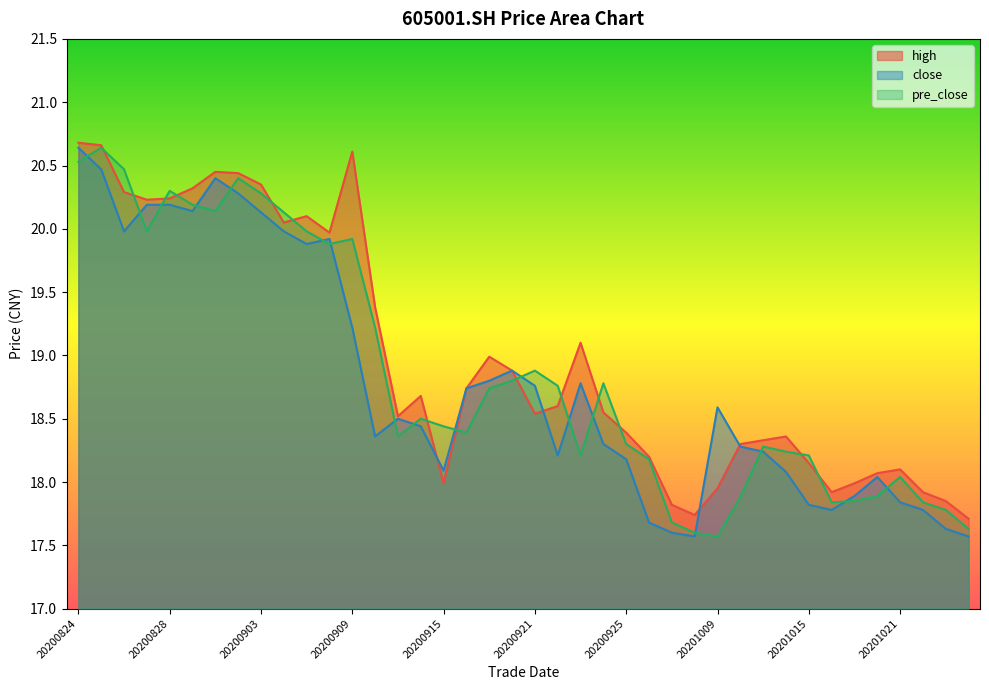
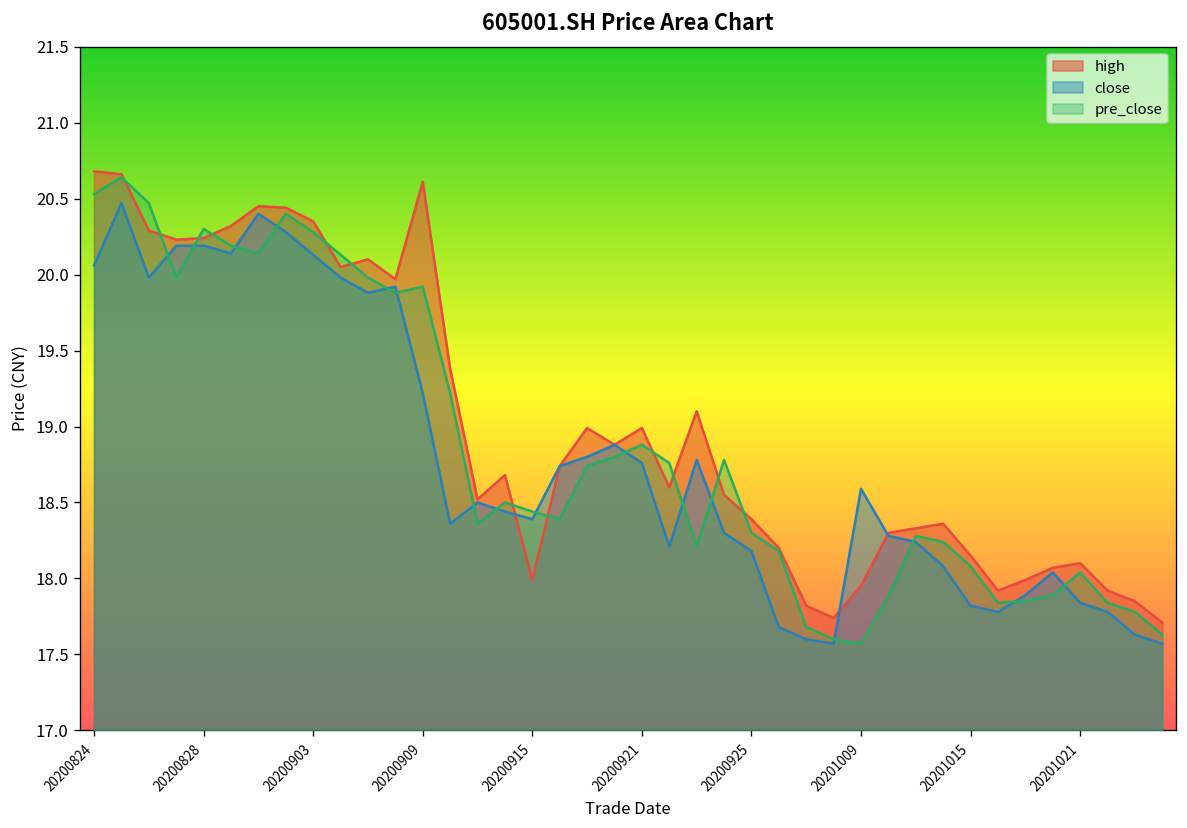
  {
    "high": {
      "20200824": 20.68,
      "20200828": 20.24,
      "20200903": 20.35,
      "20200909": 20.61,
      "20200915": 17.99,
-     "20200921": 18.54,
+     "20200921": 18.99,
      "20200925": 18.39,
      "20201009": 17.95,
      "20201015": 18.15,
      "20201021": 18.10
    },
    "close": {
-     "20200824": 20.64,
+     "20200824": 20.06,
      "20200828": 20.19,
      "20200903": 20.13,
      "20200909": 19.22,
-     "20200915": 18.09,
+     "20200915": 18.39,
      "20200921": 18.76,
      "20200925": 18.18,
      "20201009": 18.59,
      "20201015": 17.82,
      "20201021": 17.84
    },
    "pre_close": {
      "20200824": 20.53,
      "20200828": 20.30,
      "20200903": 20.28,
      "20200909": 19.92,
      "20200915": 18.44,
      "20200921": 18.88,
      "20200925": 18.30,
      "20201009": 17.57,
-     "20201015": 18.21,
+     "20201015": 18.08,
      "20201021": 18.04
    }
  }
